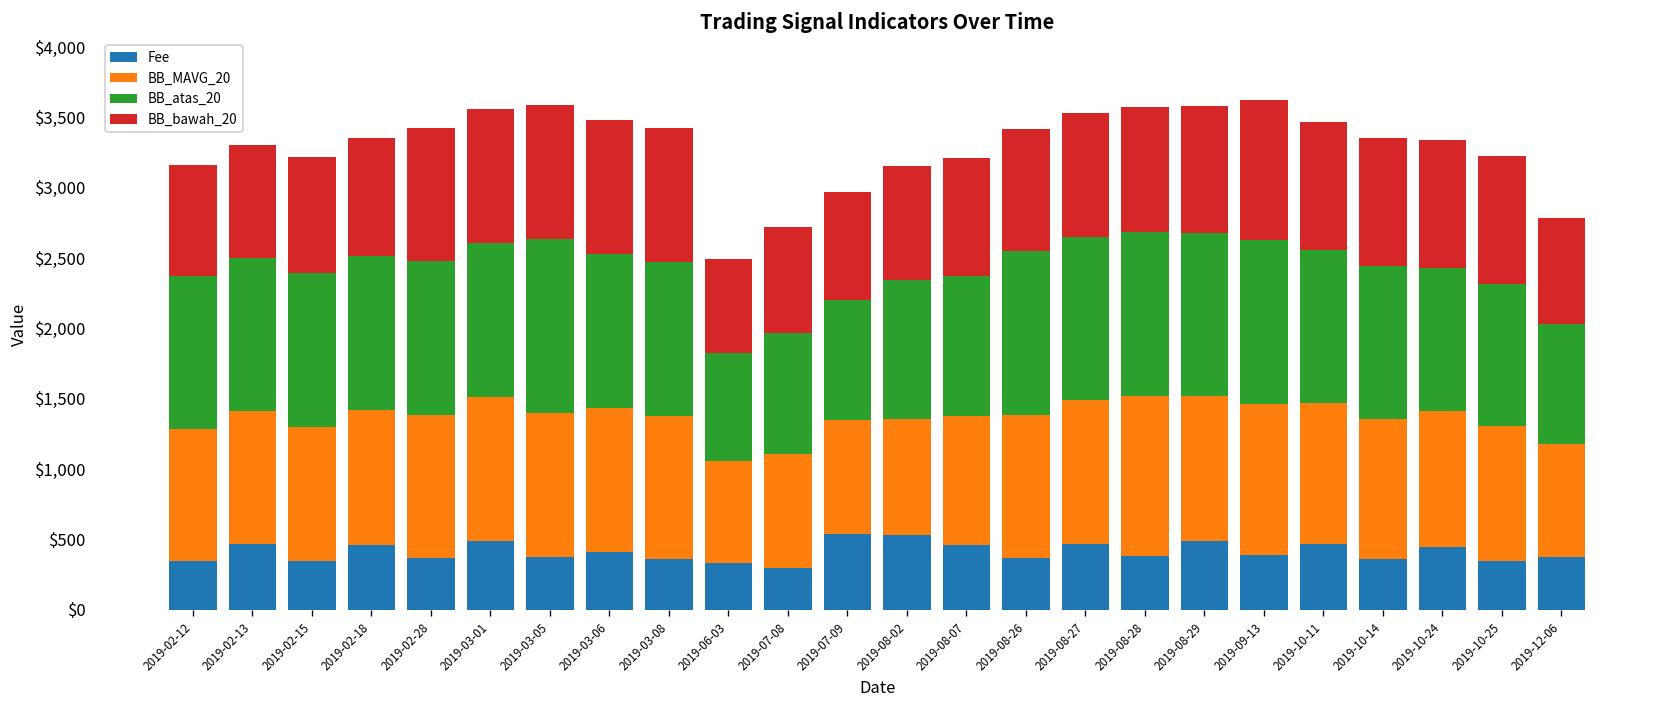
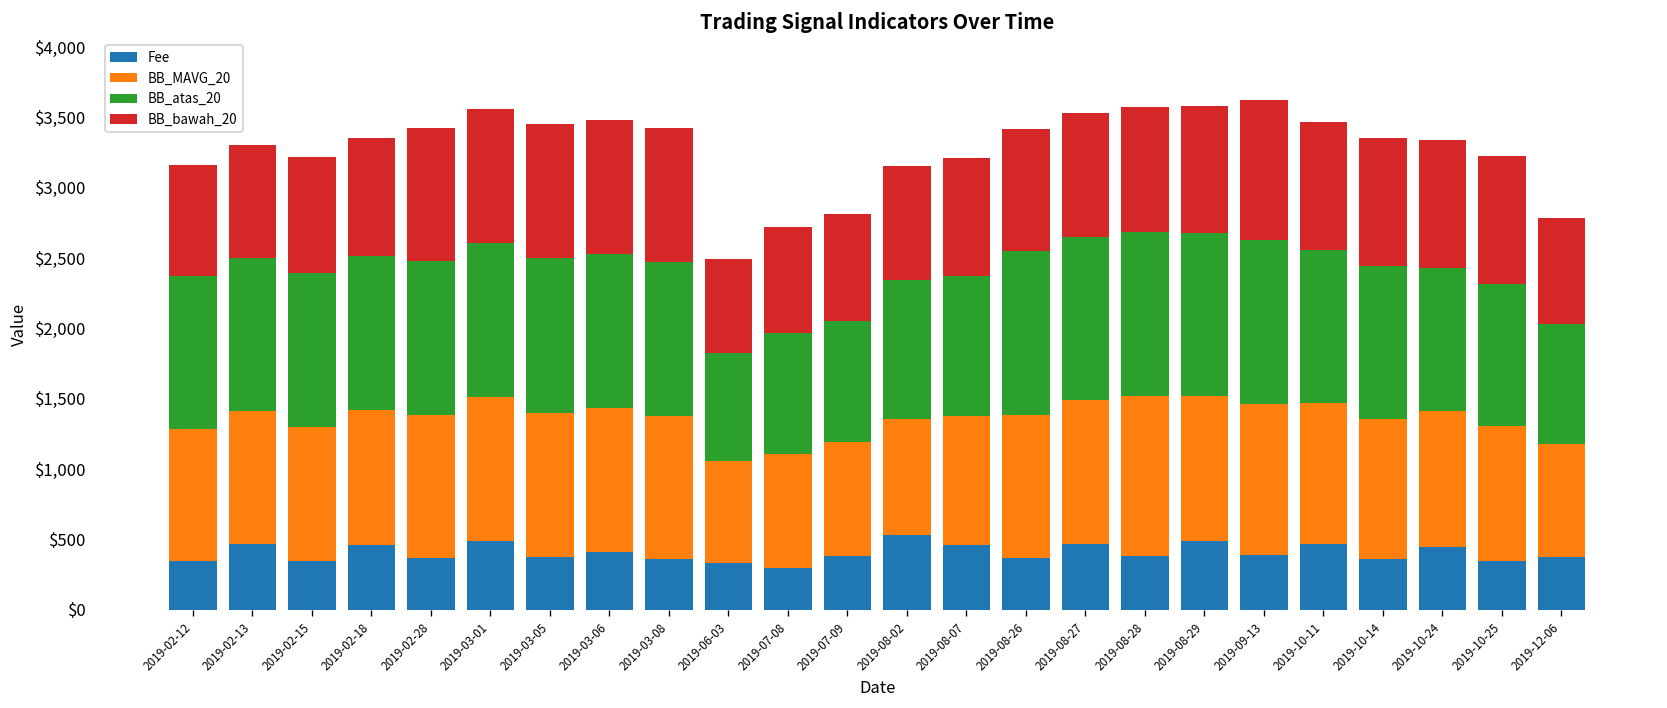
  {
    "Fee": {
      "2019-02-12": "$350",
      "2019-02-13": "$460",
      "2019-02-15": "$340",
      "2019-02-18": "$460",
      "2019-02-28": "$370",
      "2019-03-01": "$490",
      "2019-03-05": "$370",
      "2019-03-06": "$410",
      "2019-03-08": "$360",
      "2019-06-03": "$330",
      "2019-07-08": "$300",
-     "2019-07-09": "$540",
+     "2019-07-09": "$380",
      "2019-08-02": "$530",
      "2019-08-07": "$460",
      "2019-08-26": "$370",
      "2019-08-27": "$470",
      "2019-08-28": "$380",
      "2019-08-29": "$490",
      "2019-09-13": "$390",
      "2019-10-11": "$470",
      "2019-10-14": "$360",
      "2019-10-24": "$450",
      "2019-10-25": "$340",
      "2019-12-06": "$370"
    },
    "BB_MAVG_20": {
      "2019-02-12": "$940",
      "2019-02-13": "$950",
      "2019-02-15": "$960",
      "2019-02-18": "$970",
      "2019-02-28": "$1,020",
      "2019-03-01": "$1,030",
      "2019-03-05": "$1,030",
      "2019-03-06": "$1,030",
      "2019-03-08": "$1,020",
      "2019-06-03": "$720",
      "2019-07-08": "$810",
      "2019-07-09": "$810",
      "2019-08-02": "$830",
      "2019-08-07": "$920",
      "2019-08-26": "$1,020",
      "2019-08-27": "$1,020",
      "2019-08-28": "$1,140",
      "2019-08-29": "$1,030",
      "2019-09-13": "$1,080",
      "2019-10-11": "$1,000",
      "2019-10-14": "$1,000",
      "2019-10-24": "$960",
      "2019-10-25": "$960",
      "2019-12-06": "$800"
    },
    "BB_atas_20": {
      "2019-02-12": "$1,090",
      "2019-02-13": "$1,090",
      "2019-02-15": "$1,090",
      "2019-02-18": "$1,090",
      "2019-02-28": "$1,100",
      "2019-03-01": "$1,100",
-     "2019-03-05": "$1,230",
+     "2019-03-05": "$1,100",
      "2019-03-06": "$1,090",
      "2019-03-08": "$1,090",
      "2019-06-03": "$770",
      "2019-07-08": "$860",
      "2019-07-09": "$860",
      "2019-08-02": "$990",
      "2019-08-07": "$990",
      "2019-08-26": "$1,160",
      "2019-08-27": "$1,160",
      "2019-08-28": "$1,170",
      "2019-08-29": "$1,160",
      "2019-09-13": "$1,160",
      "2019-10-11": "$1,090",
      "2019-10-14": "$1,080",
      "2019-10-24": "$1,020",
      "2019-10-25": "$1,010",
      "2019-12-06": "$850"
    },
    "BB_bawah_20": {
      "2019-02-12": "$790",
      "2019-02-13": "$800",
      "2019-02-15": "$830",
      "2019-02-18": "$840",
      "2019-02-28": "$940",
      "2019-03-01": "$950",
      "2019-03-05": "$950",
      "2019-03-06": "$960",
      "2019-03-08": "$950",
      "2019-06-03": "$670",
      "2019-07-08": "$760",
      "2019-07-09": "$760",
      "2019-08-02": "$810",
      "2019-08-07": "$840",
      "2019-08-26": "$870",
      "2019-08-27": "$880",
      "2019-08-28": "$890",
      "2019-08-29": "$900",
      "2019-09-13": "$1,000",
      "2019-10-11": "$910",
      "2019-10-14": "$910",
      "2019-10-24": "$910",
      "2019-10-25": "$910",
      "2019-12-06": "$760"
    }
  }
